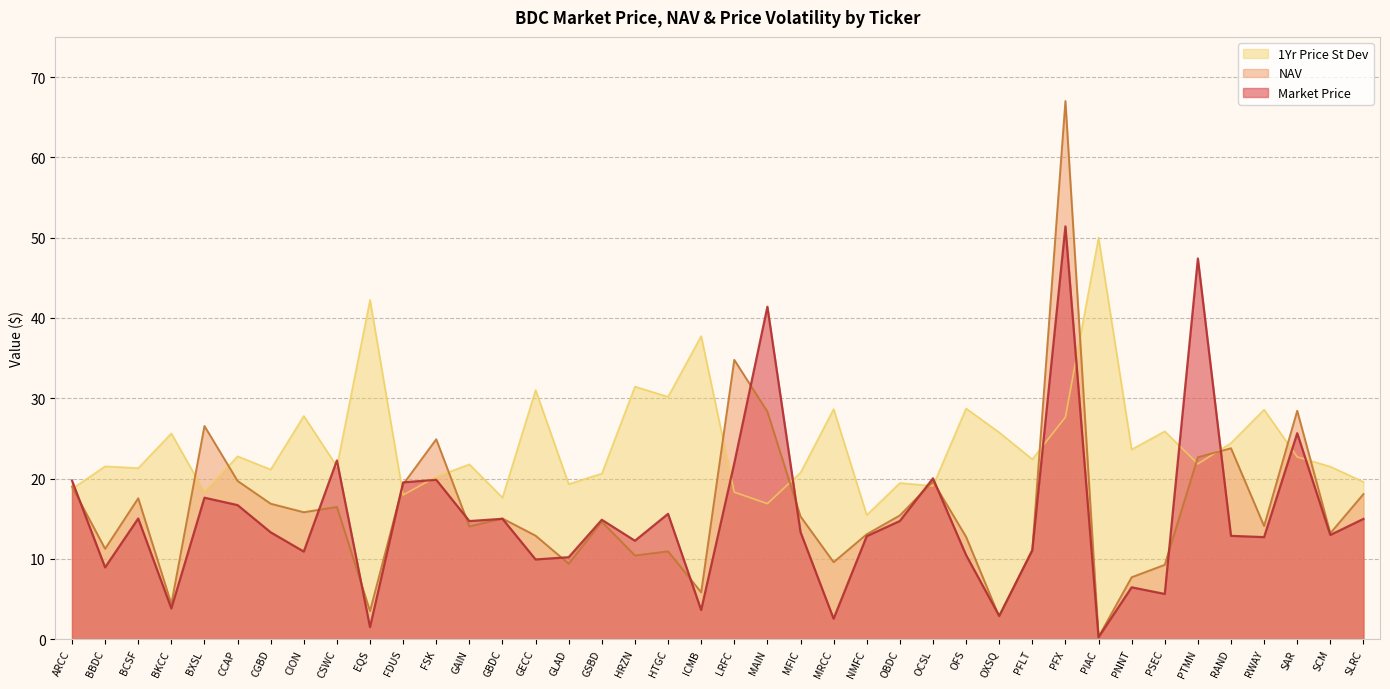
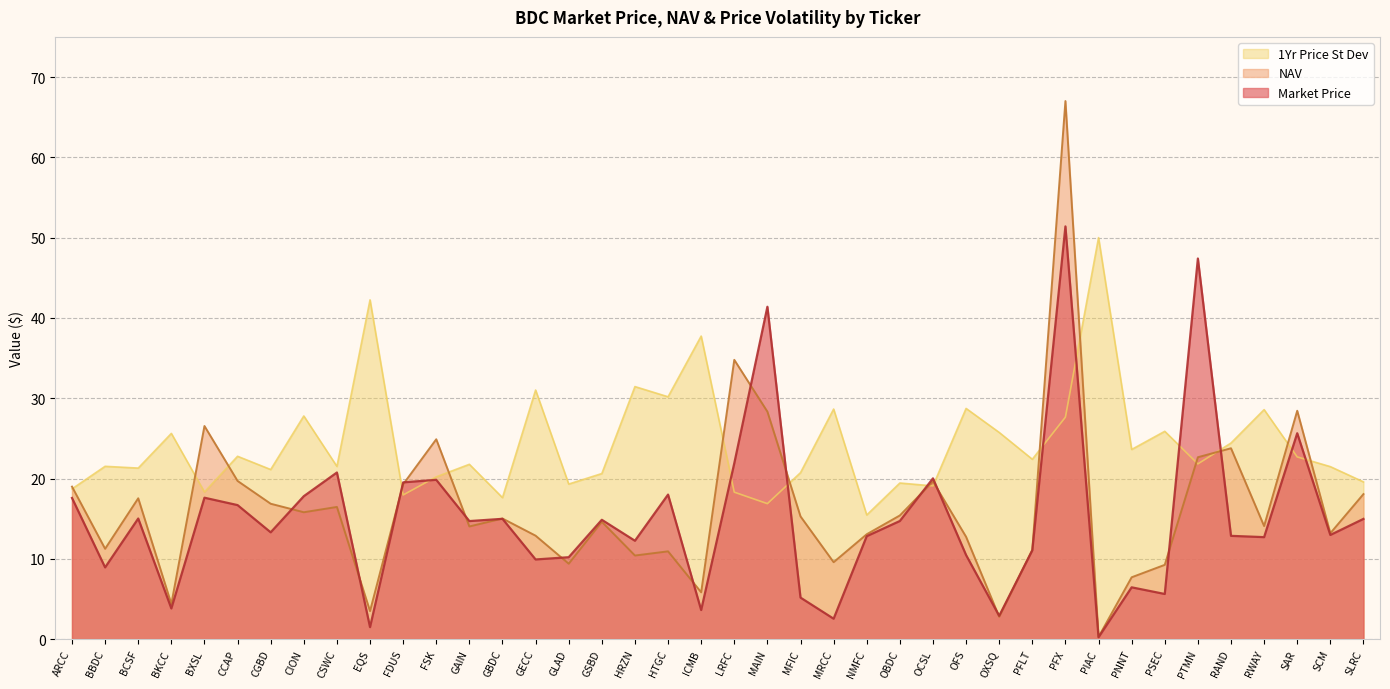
  {
    "Market Price": {
-     "ARCC": 20,
+     "ARCC": 18,
      "BBDC": 9,
      "BCSF": 15,
      "BKCC": 4,
      "BXSL": 18,
      "CCAP": 17,
      "CGBD": 13,
-     "CION": 11,
-     "CSWC": 22,
+     "CION": 18,
+     "CSWC": 21,
      "EQS": 1,
      "FSK": 20,
      "GAIN": 15,
      "GECC": 10,
      "GLAD": 10,
      "HRZN": 12,
-     "HTGC": 16,
+     "HTGC": 18,
      "ICMB": 4,
      "LRFC": 22,
      "MAIN": 41,
-     "MFIC": 13,
+     "MFIC": 5,
      "MRCC": 3,
      "OBDC": 15,
      "OCSL": 20,
      "OFS": 10,
      "PFX": 51,
      "PNNT": 6,
      "PSEC": 6,
      "PTMN": 47,
      "RAND": 13,
      "RWAY": 13,
      "SAR": 26,
      "SLRC": 15
    }
  }
